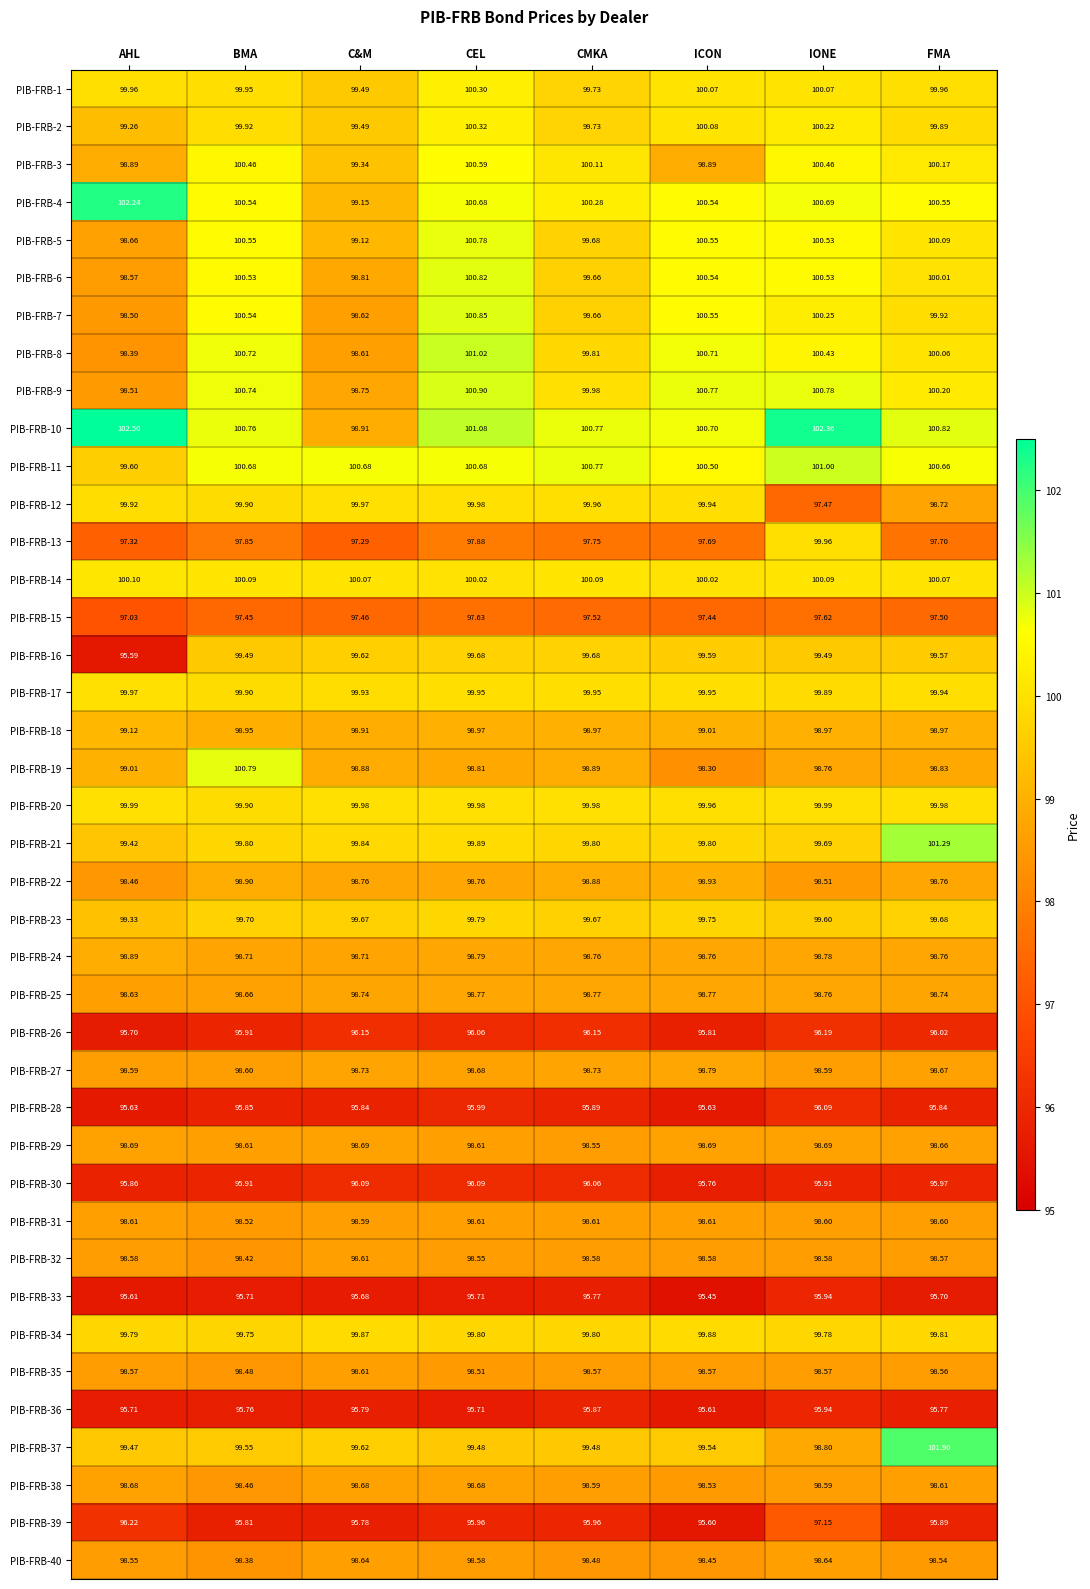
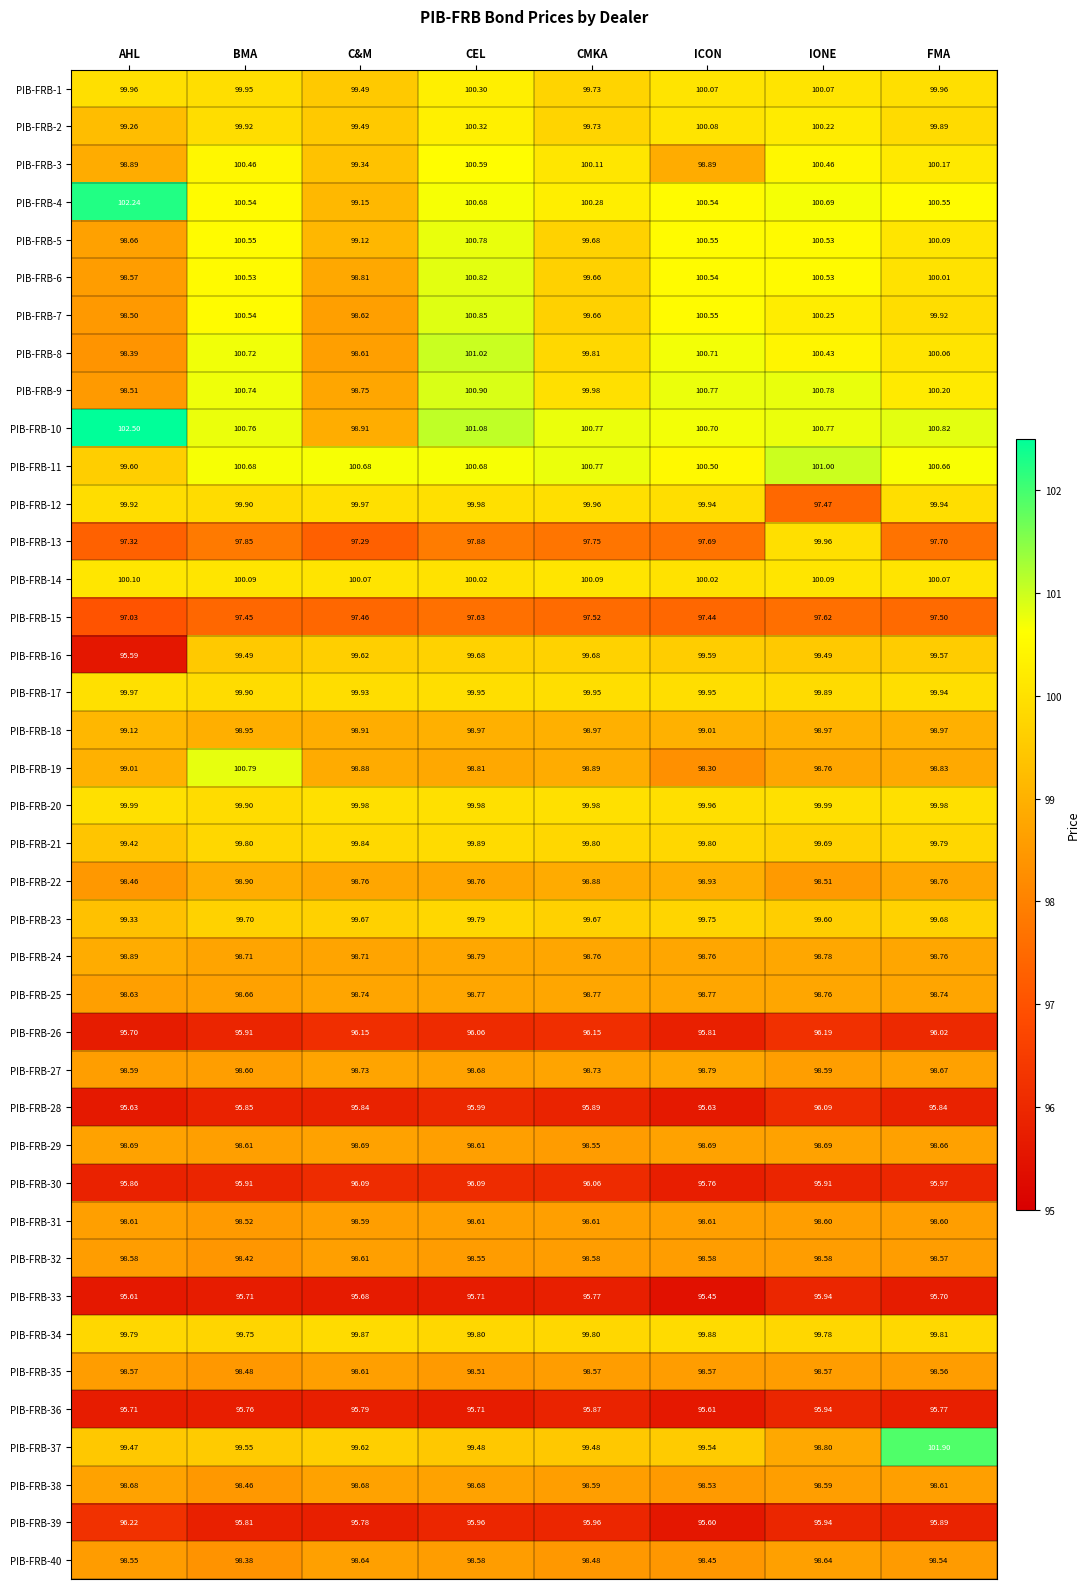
  {
    "PIB-FRB-10": {
      "AHL": 102.50,
      "BMA": 100.76,
      "C&M": 98.91,
      "CEL": 101.08,
      "CMKA": 100.77,
      "ICON": 100.70,
-     "IONE": 102.36,
+     "IONE": 100.77,
      "FMA": 100.82
    },
    "PIB-FRB-12": {
      "AHL": 99.92,
      "BMA": 99.90,
      "C&M": 99.97,
      "CEL": 99.98,
      "CMKA": 99.96,
      "ICON": 99.94,
      "IONE": 97.47,
-     "FMA": 98.72
+     "FMA": 99.94
    },
    "PIB-FRB-21": {
      "AHL": 99.42,
      "BMA": 99.80,
      "C&M": 99.84,
      "CEL": 99.89,
      "CMKA": 99.80,
      "ICON": 99.80,
      "IONE": 99.69,
-     "FMA": 101.29
+     "FMA": 99.79
    },
    "PIB-FRB-39": {
      "AHL": 96.22,
      "BMA": 95.81,
      "C&M": 95.78,
      "CEL": 95.96,
      "CMKA": 95.96,
      "ICON": 95.60,
-     "IONE": 97.15,
+     "IONE": 95.94,
      "FMA": 95.89
    }
  }
